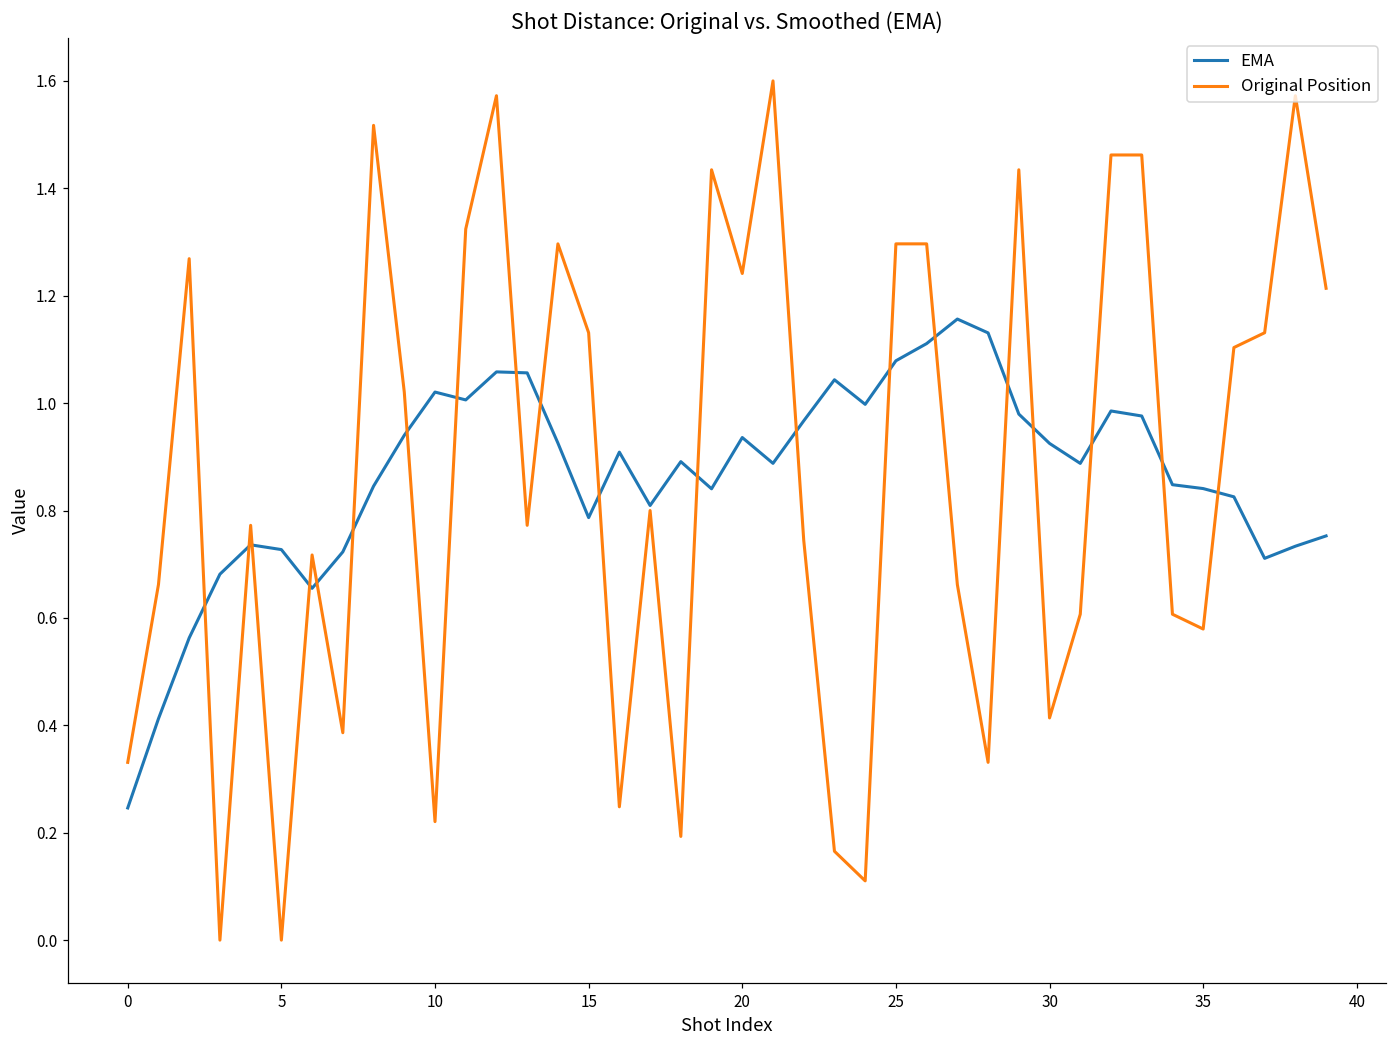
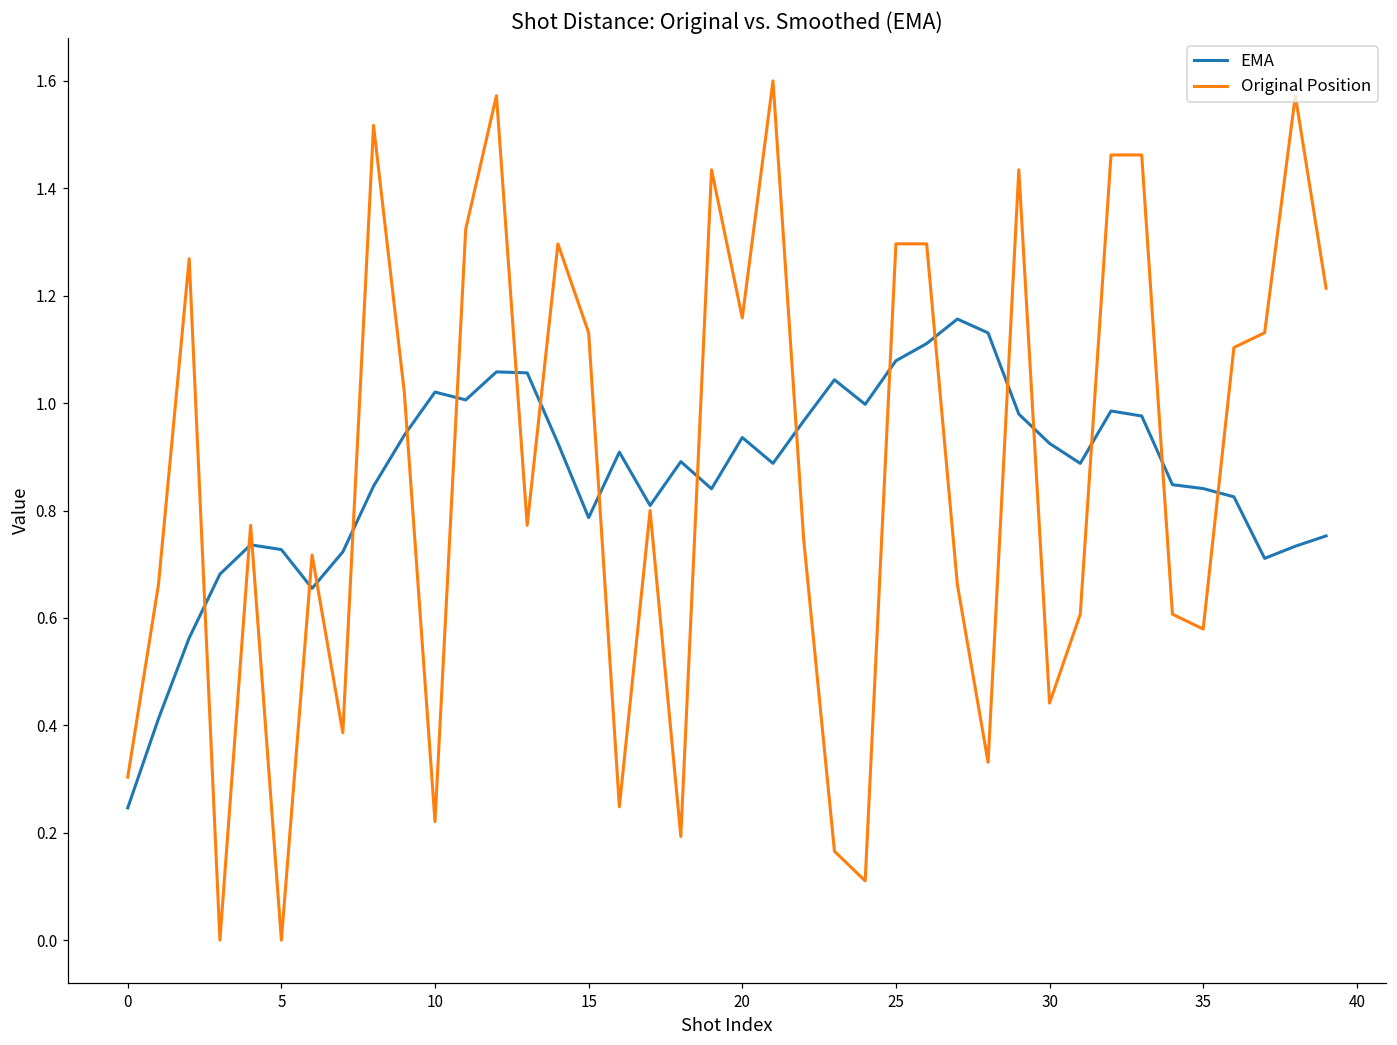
  {
    "EMA": {
      "0": 0.25,
      "5": 0.73,
      "10": 1.02,
      "15": 0.79,
      "20": 0.94,
      "25": 1.08,
      "30": 0.92,
      "35": 0.84
    },
    "Original Position": {
-     "0": 0.33,
+     "0": 0.30,
      "5": 0.00,
      "10": 0.22,
      "15": 1.13,
-     "20": 1.24,
+     "20": 1.16,
      "25": 1.30,
-     "30": 0.41,
+     "30": 0.44,
      "35": 0.58
    }
  }
